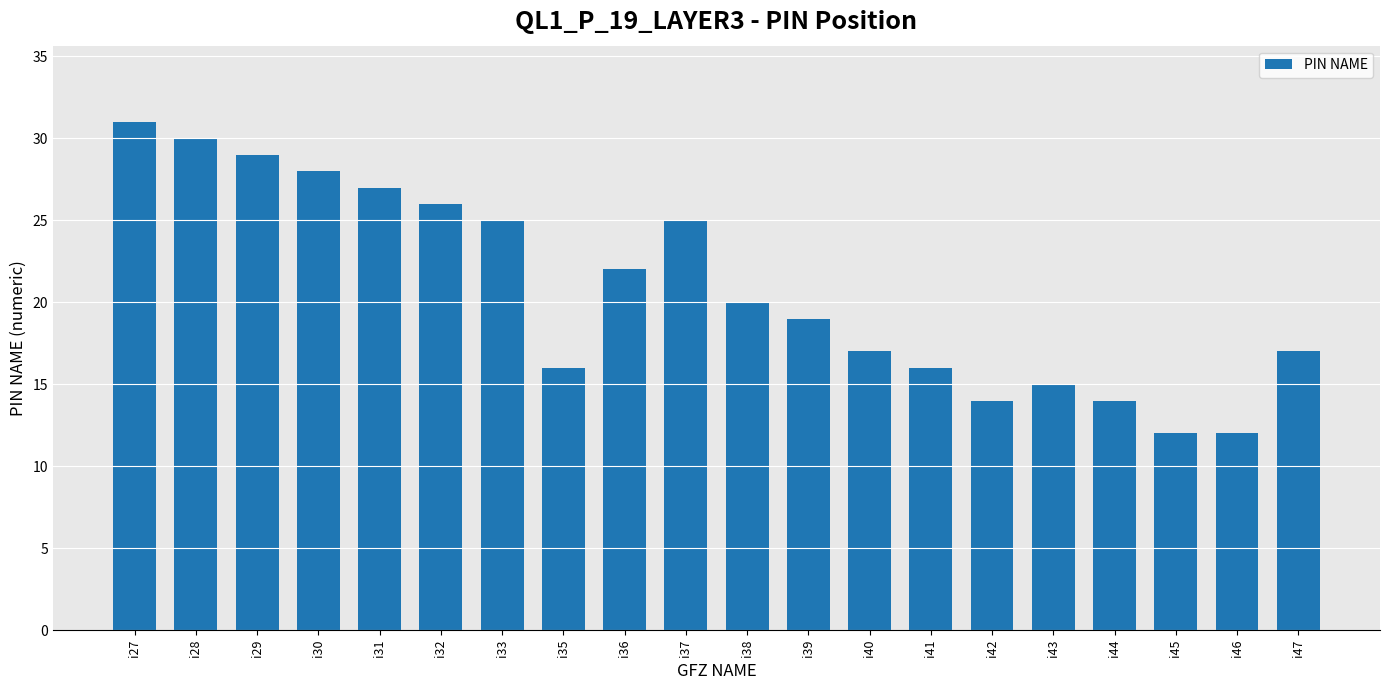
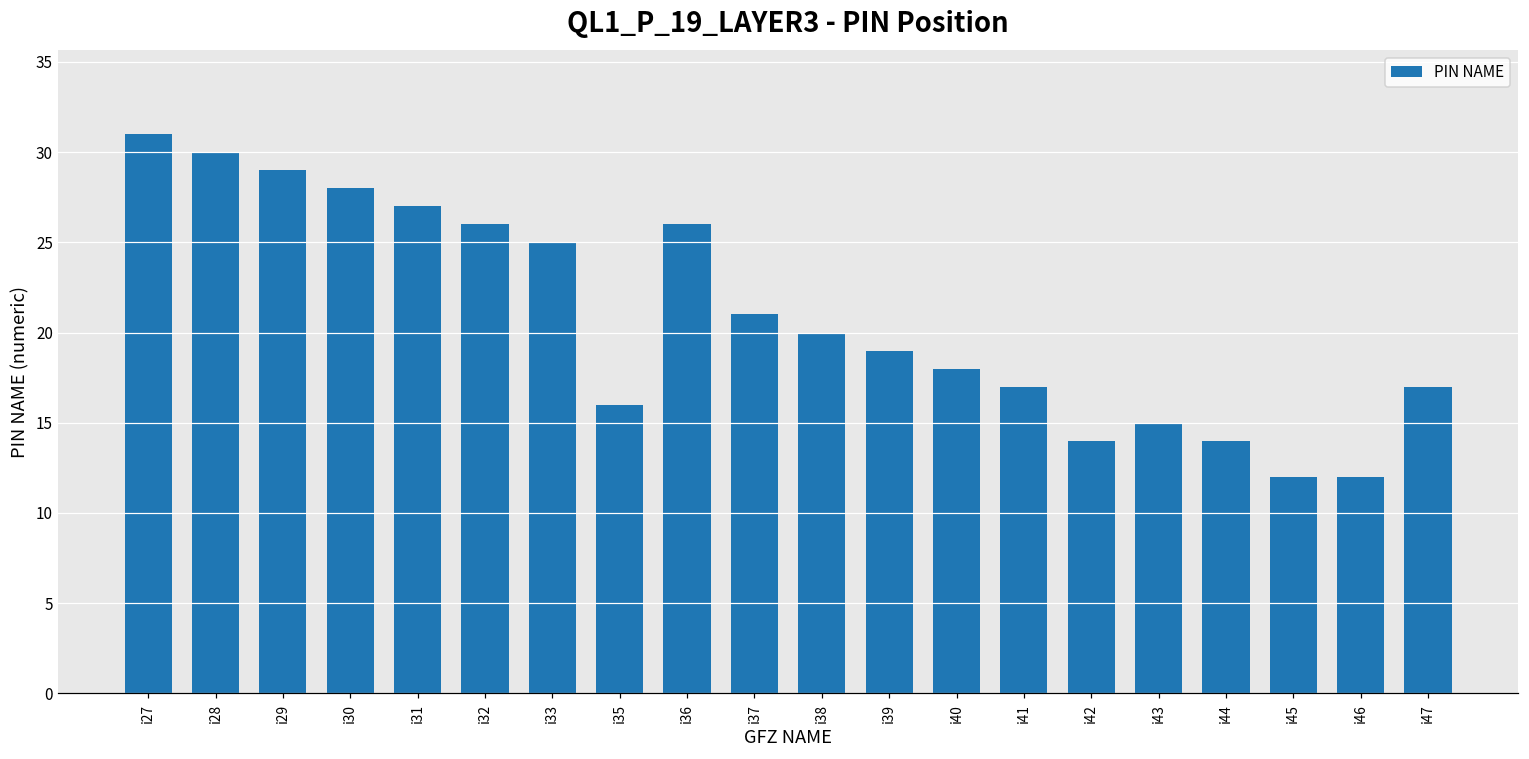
  {
    "i27": 31,
    "i28": 30,
    "i29": 29,
    "i30": 28,
    "i31": 27,
    "i32": 26,
    "i33": 25,
    "i35": 16,
-   "i36": 22,
-   "i37": 25,
+   "i36": 26,
+   "i37": 21,
    "i38": 20,
    "i39": 19,
-   "i40": 17,
-   "i41": 16,
+   "i40": 18,
+   "i41": 17,
    "i42": 14,
    "i43": 15,
    "i44": 14,
    "i45": 12,
    "i46": 12,
    "i47": 17
  }
